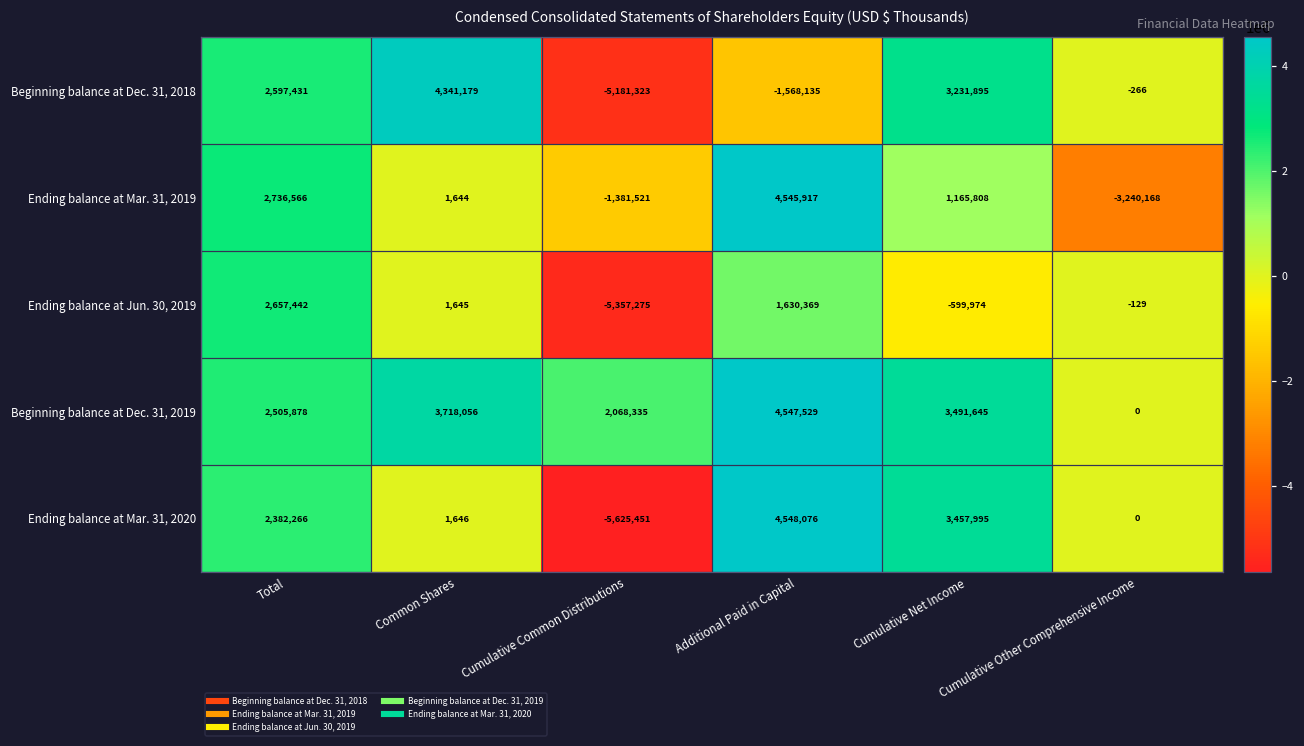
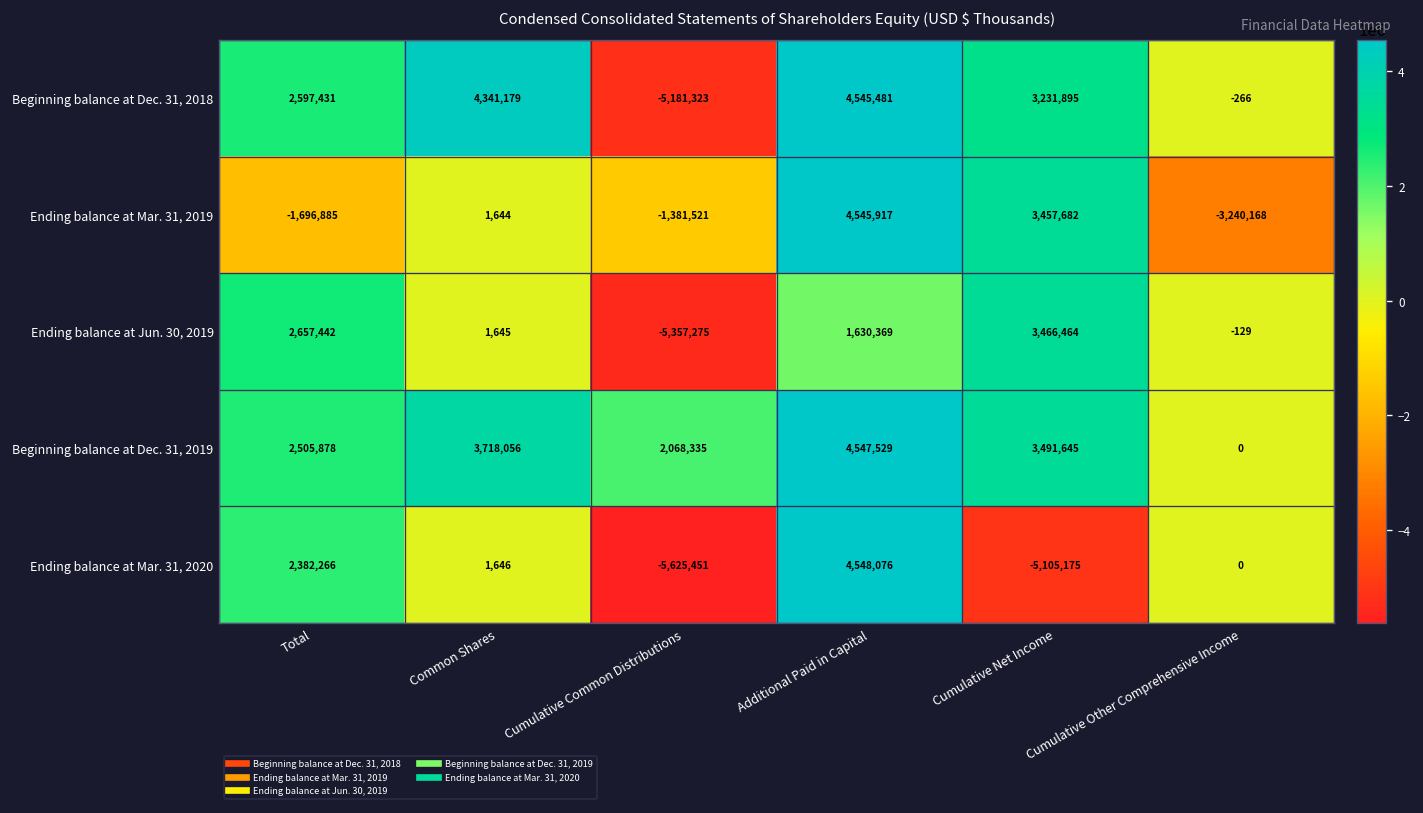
  {
    "Beginning balance at Dec. 31, 2018": {
      "Total": "2,597,431",
      "Common Shares": "4,341,179",
      "Cumulative Common Distributions": "-5,181,323",
-     "Additional Paid in Capital": "-1,568,135",
+     "Additional Paid in Capital": "4,545,481",
      "Cumulative Net Income": "3,231,895",
      "Cumulative Other Comprehensive Income": "-266"
    },
    "Ending balance at Mar. 31, 2019": {
-     "Total": "2,736,566",
+     "Total": "-1,696,885",
      "Common Shares": "1,644",
      "Cumulative Common Distributions": "-1,381,521",
      "Additional Paid in Capital": "4,545,917",
-     "Cumulative Net Income": "1,165,808",
+     "Cumulative Net Income": "3,457,682",
      "Cumulative Other Comprehensive Income": "-3,240,168"
    },
    "Ending balance at Jun. 30, 2019": {
      "Total": "2,657,442",
      "Common Shares": "1,645",
      "Cumulative Common Distributions": "-5,357,275",
      "Additional Paid in Capital": "1,630,369",
-     "Cumulative Net Income": "-599,974",
+     "Cumulative Net Income": "3,466,464",
      "Cumulative Other Comprehensive Income": "-129"
    },
    "Beginning balance at Dec. 31, 2019": {
      "Total": "2,505,878",
      "Common Shares": "3,718,056",
      "Cumulative Common Distributions": "2,068,335",
      "Additional Paid in Capital": "4,547,529",
      "Cumulative Net Income": "3,491,645",
      "Cumulative Other Comprehensive Income": "0"
    },
    "Ending balance at Mar. 31, 2020": {
      "Total": "2,382,266",
      "Common Shares": "1,646",
      "Cumulative Common Distributions": "-5,625,451",
      "Additional Paid in Capital": "4,548,076",
-     "Cumulative Net Income": "3,457,995",
+     "Cumulative Net Income": "-5,105,175",
      "Cumulative Other Comprehensive Income": "0"
    }
  }
